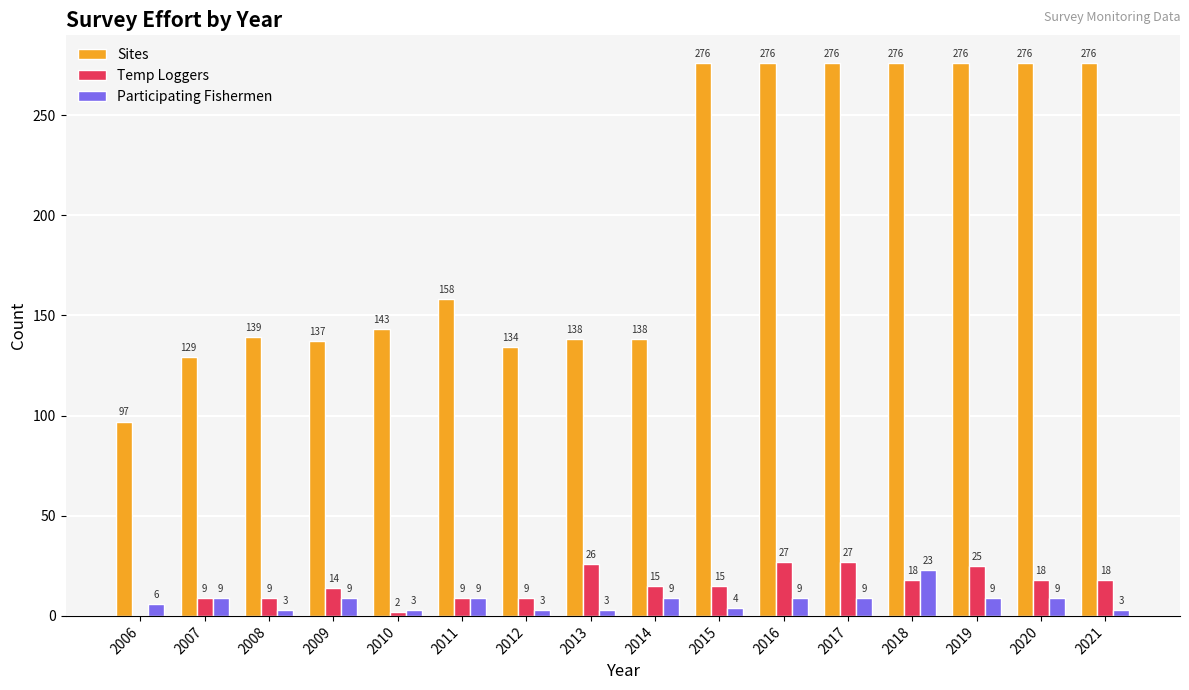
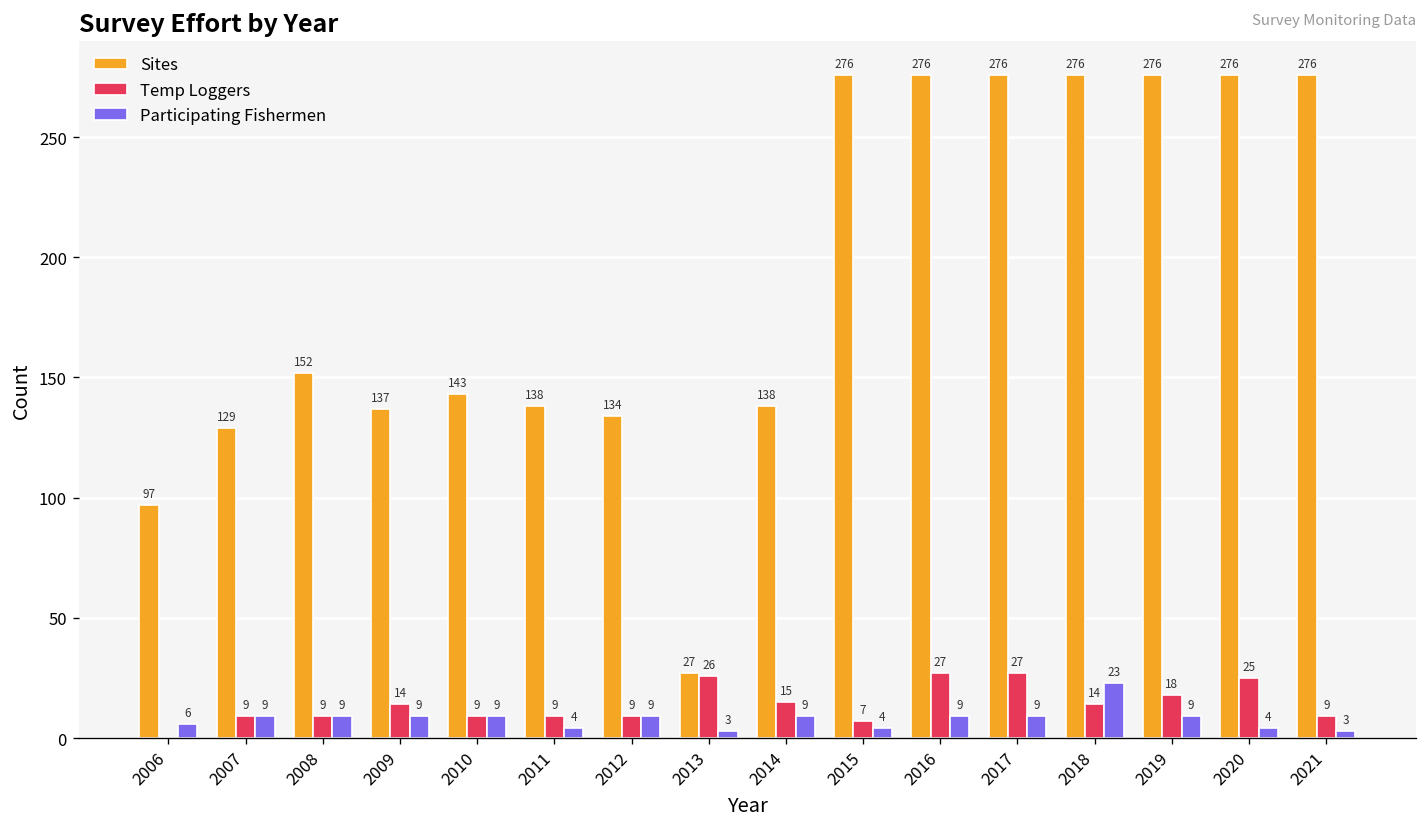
  {
    "Sites": {
      "2006": 97,
      "2007": 129,
-     "2008": 139,
+     "2008": 152,
      "2009": 137,
      "2010": 143,
-     "2011": 158,
+     "2011": 138,
      "2012": 134,
-     "2013": 138,
+     "2013": 27,
      "2014": 138,
      "2015": 276,
      "2016": 276,
      "2017": 276,
      "2018": 276,
      "2019": 276,
      "2020": 276,
      "2021": 276
    },
    "Temp Loggers": {
      "2007": 9,
      "2008": 9,
      "2009": 14,
-     "2010": 2,
+     "2010": 9,
      "2011": 9,
      "2012": 9,
      "2013": 26,
      "2014": 15,
-     "2015": 15,
+     "2015": 7,
      "2016": 27,
      "2017": 27,
-     "2018": 18,
-     "2019": 25,
-     "2020": 18,
-     "2021": 18
+     "2018": 14,
+     "2019": 18,
+     "2020": 25,
+     "2021": 9
    },
    "Participating Fishermen": {
      "2006": 6,
      "2007": 9,
-     "2008": 3,
+     "2008": 9,
      "2009": 9,
-     "2010": 3,
-     "2011": 9,
-     "2012": 3,
+     "2010": 9,
+     "2011": 4,
+     "2012": 9,
      "2013": 3,
      "2014": 9,
      "2015": 4,
      "2016": 9,
      "2017": 9,
      "2018": 23,
      "2019": 9,
-     "2020": 9,
+     "2020": 4,
      "2021": 3
    }
  }
